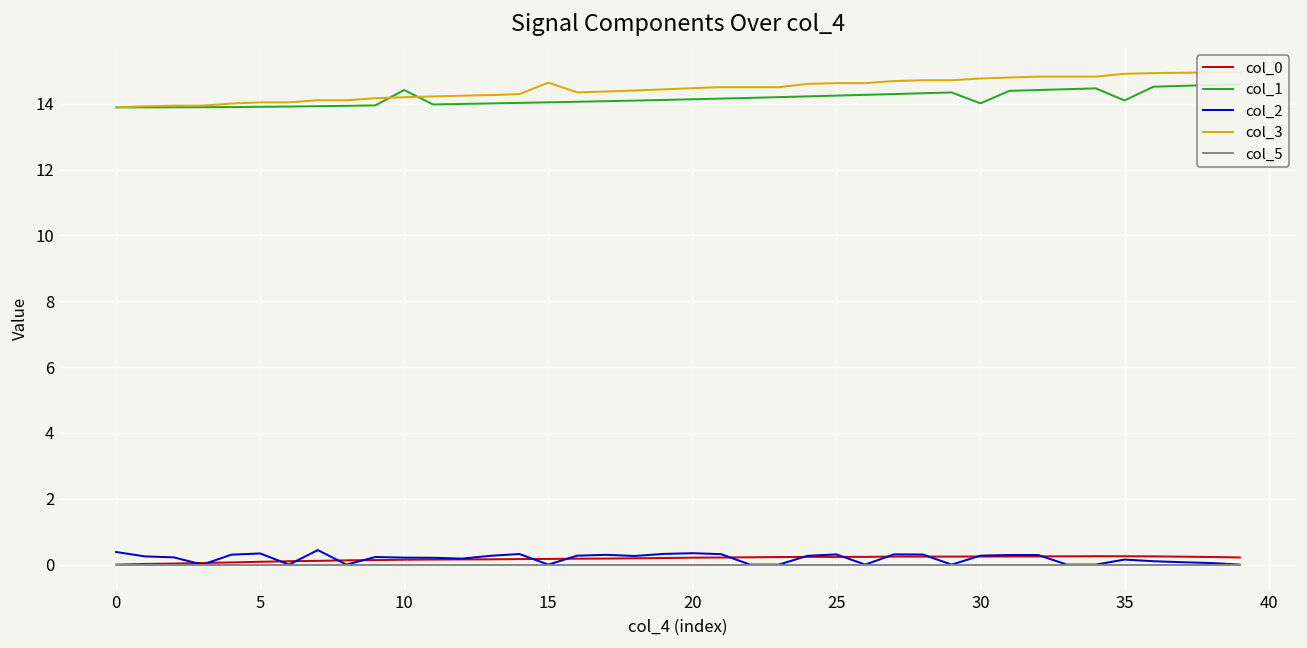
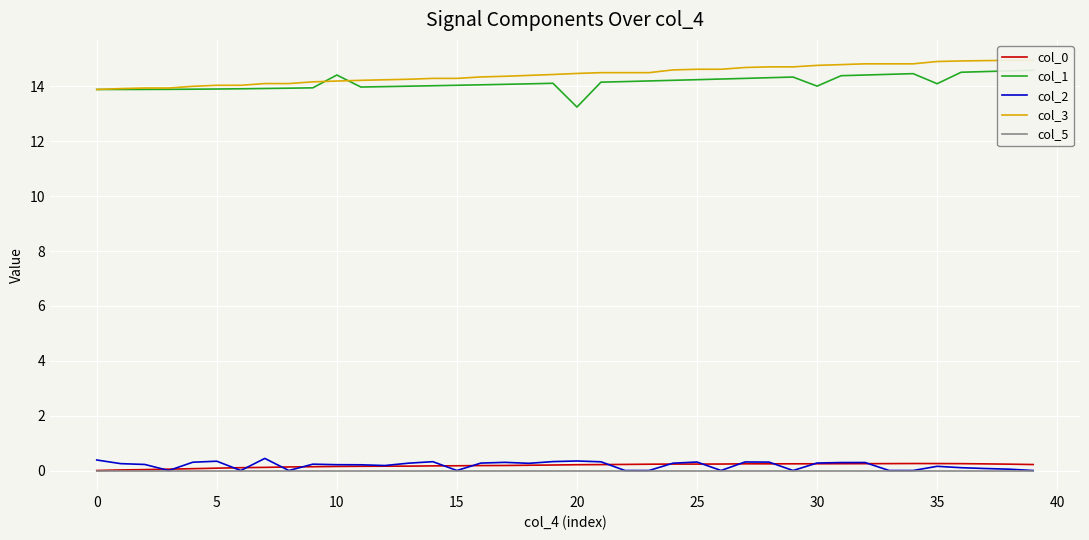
  {
    "col_0": {
      "15": 0.2,
      "20": 0.2,
      "35": 0.3
    },
    "col_1": {
      "5": 13.9,
      "10": 14.4,
      "15": 14.0,
-     "20": 14.1,
+     "20": 13.2,
      "25": 14.2,
      "30": 14.0,
      "35": 14.1
    },
    "col_2": {
      "0": 0.4,
      "5": 0.3,
      "20": 0.3,
      "35": 0.2
    },
    "col_3": {
      "5": 14.0,
      "10": 14.2,
-     "15": 14.6,
+     "15": 14.3,
      "20": 14.5,
      "25": 14.6,
      "30": 14.8,
      "35": 14.9
    },
    "col_5": {
      "10": 0.0,
      "20": 0.0,
      "25": 0.0,
      "30": 0.0,
      "35": 0.0
    }
  }
